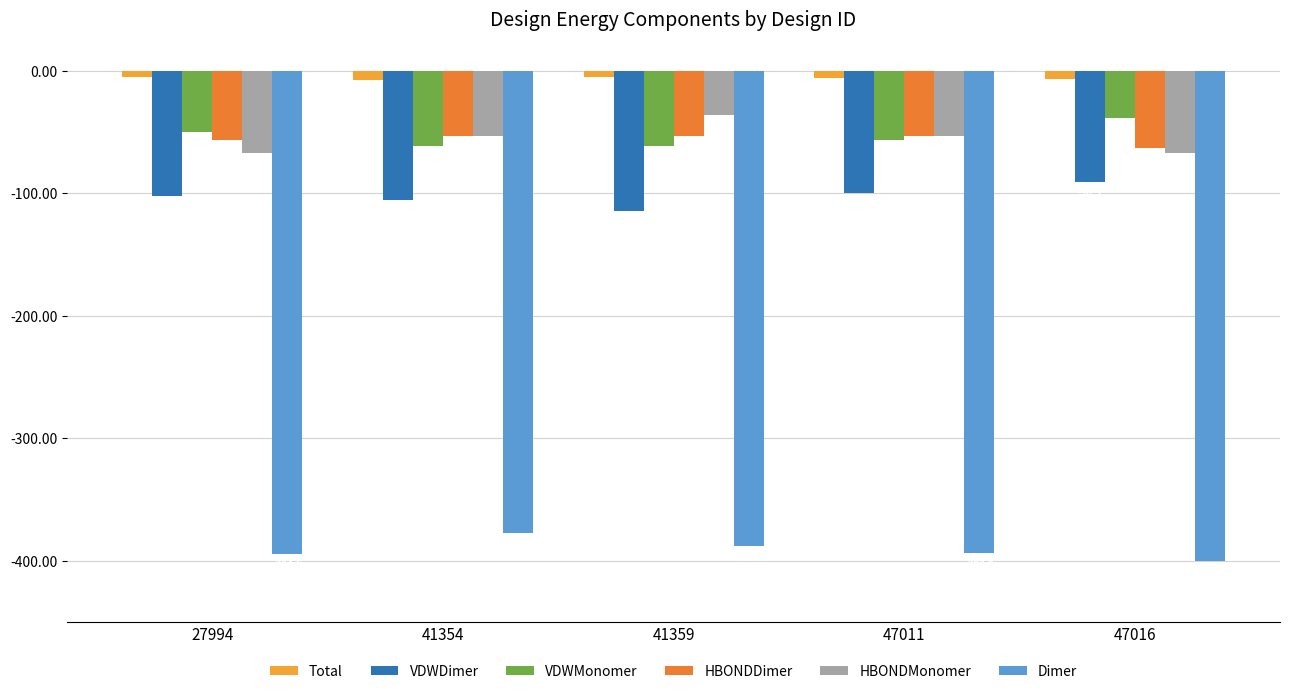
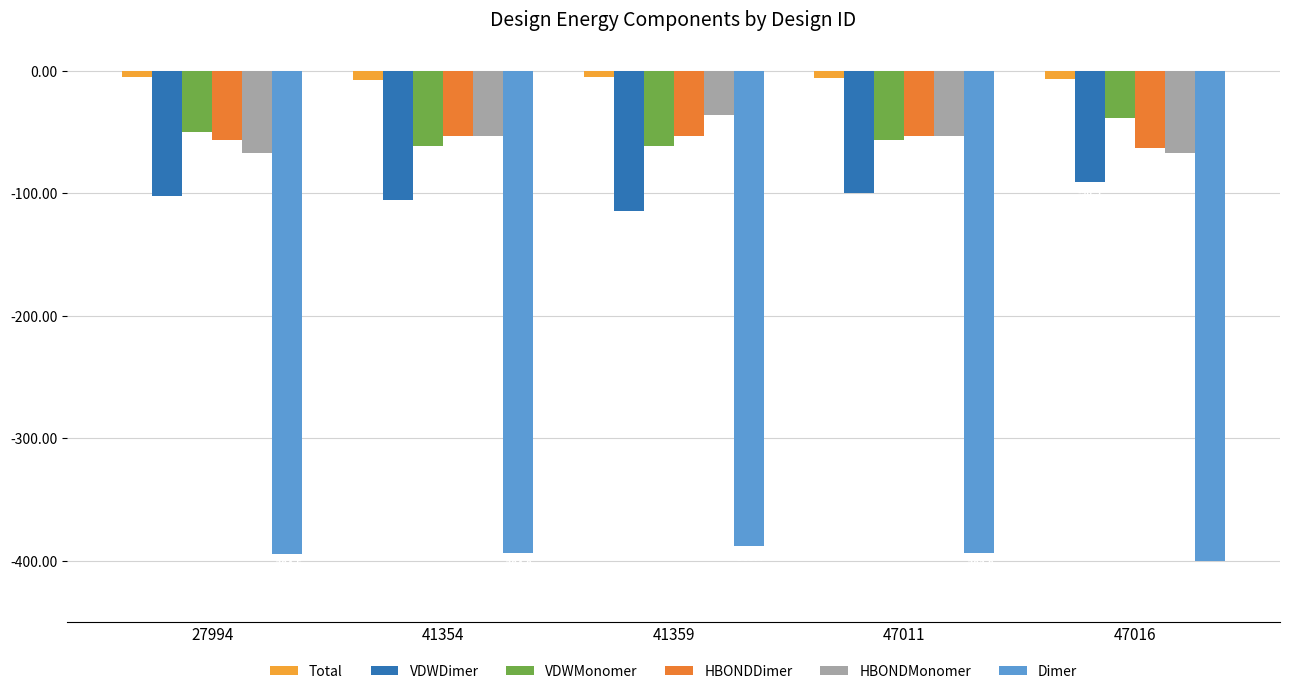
  {
    "VDWDimer": {
      "27994": -102,
      "41354": -105,
      "41359": -114,
      "47011": -99,
      "47016": -90
    },
    "VDWMonomer": {
      "27994": -50,
      "41354": -62,
      "41359": -61,
      "47011": -57,
      "47016": -39
    },
    "HBONDMonomer": {
      "27994": -67,
      "41354": -53,
      "41359": -36,
      "47011": -53,
      "47016": -67
    },
    "Dimer": {
      "27994": -395,
-     "41354": -377,
+     "41354": -394,
      "41359": -388,
      "47011": -394,
      "47016": -400
    }
  }
